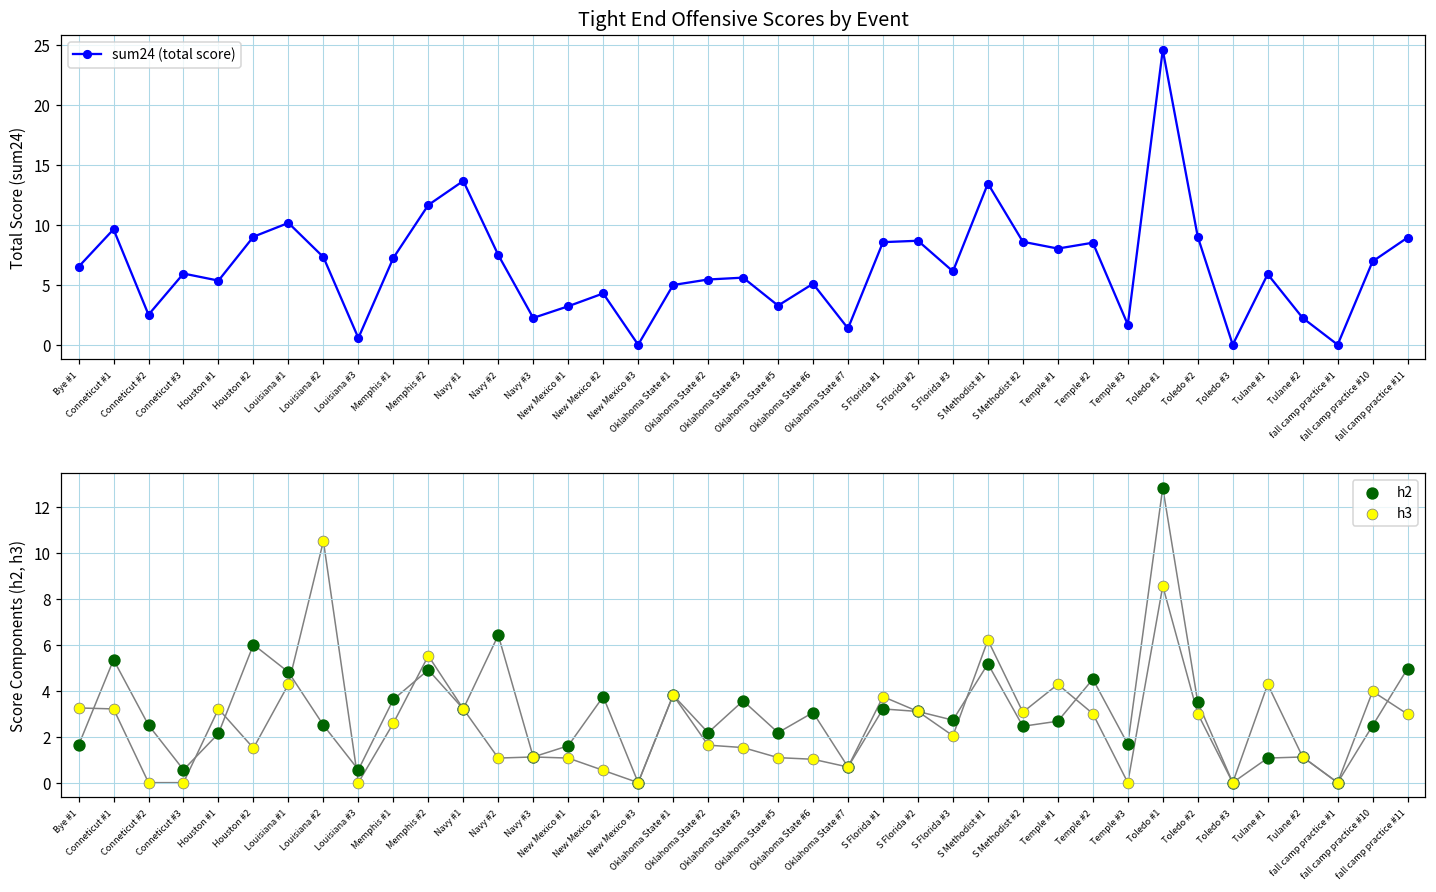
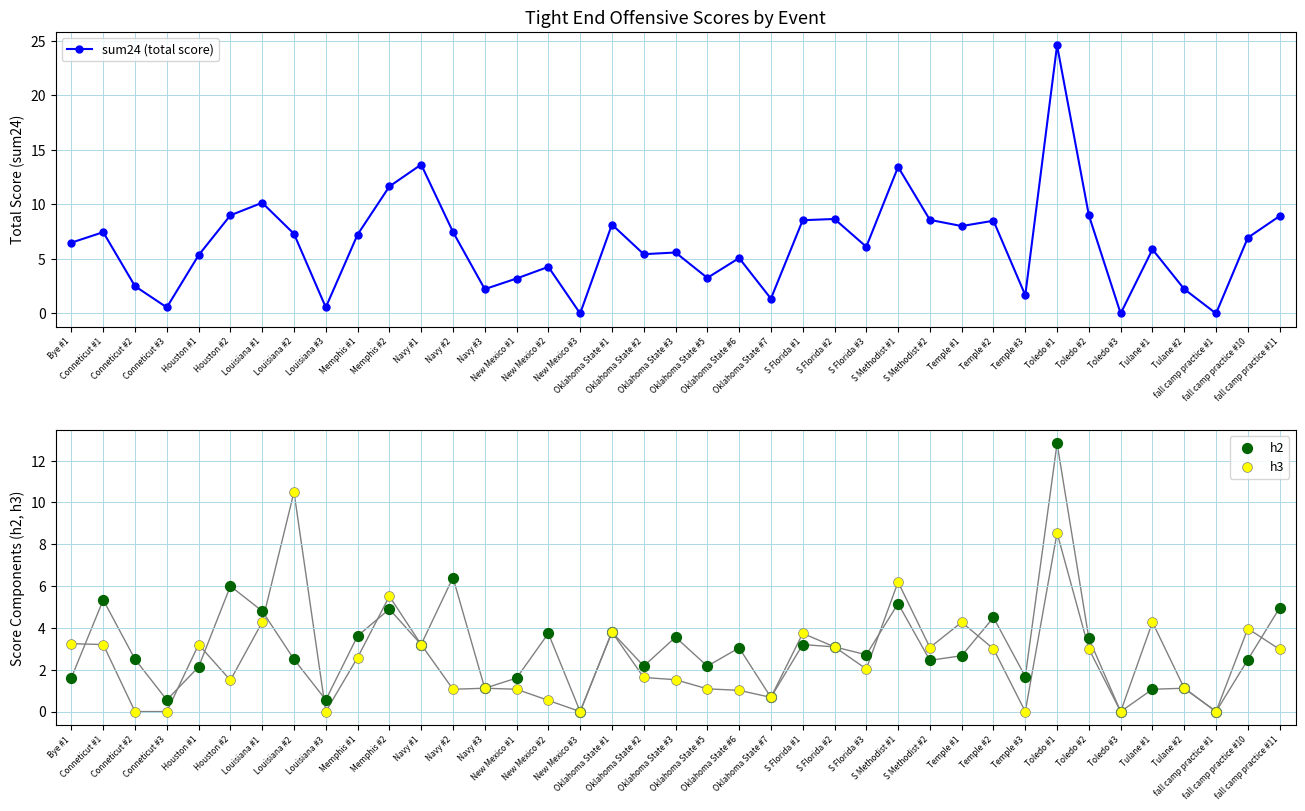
  {
    "Tight End Offensive Scores by Event": {
      "Bye #1": 6.5,
-     "Conneticut #1": 9.6,
+     "Conneticut #1": 7.5,
      "Conneticut #2": 2.5,
-     "Conneticut #3": 5.9,
+     "Conneticut #3": 0.6,
      "Houston #1": 5.3,
      "Houston #2": 9.0,
      "Louisiana #1": 10.1,
      "Louisiana #2": 7.3,
      "Louisiana #3": 0.6,
      "Memphis #1": 7.2,
      "Memphis #2": 11.6,
      "Navy #1": 13.6,
      "Navy #2": 7.5,
      "Navy #3": 2.2,
      "New Mexico #1": 3.2,
      "New Mexico #2": 4.3,
      "New Mexico #3": 0.0,
-     "Oklahoma State #1": 5.0,
+     "Oklahoma State #1": 8.2,
      "Oklahoma State #2": 5.4,
      "Oklahoma State #3": 5.6,
      "Oklahoma State #5": 3.3,
      "Oklahoma State #6": 5.1,
      "Oklahoma State #7": 1.4,
      "S Florida #1": 8.5,
      "S Florida #2": 8.7,
      "S Florida #3": 6.1,
      "S Methodist #1": 13.4,
      "S Methodist #2": 8.6,
      "Temple #1": 8.0,
      "Temple #2": 8.5,
      "Temple #3": 1.7,
      "Toledo #1": 24.6,
      "Toledo #2": 9.0,
      "Toledo #3": 0.0,
      "Tulane #1": 5.9,
      "Tulane #2": 2.2,
      "fall camp practice #1": 0.0,
      "fall camp practice #10": 6.9,
      "fall camp practice #11": 8.9
    }
  }
